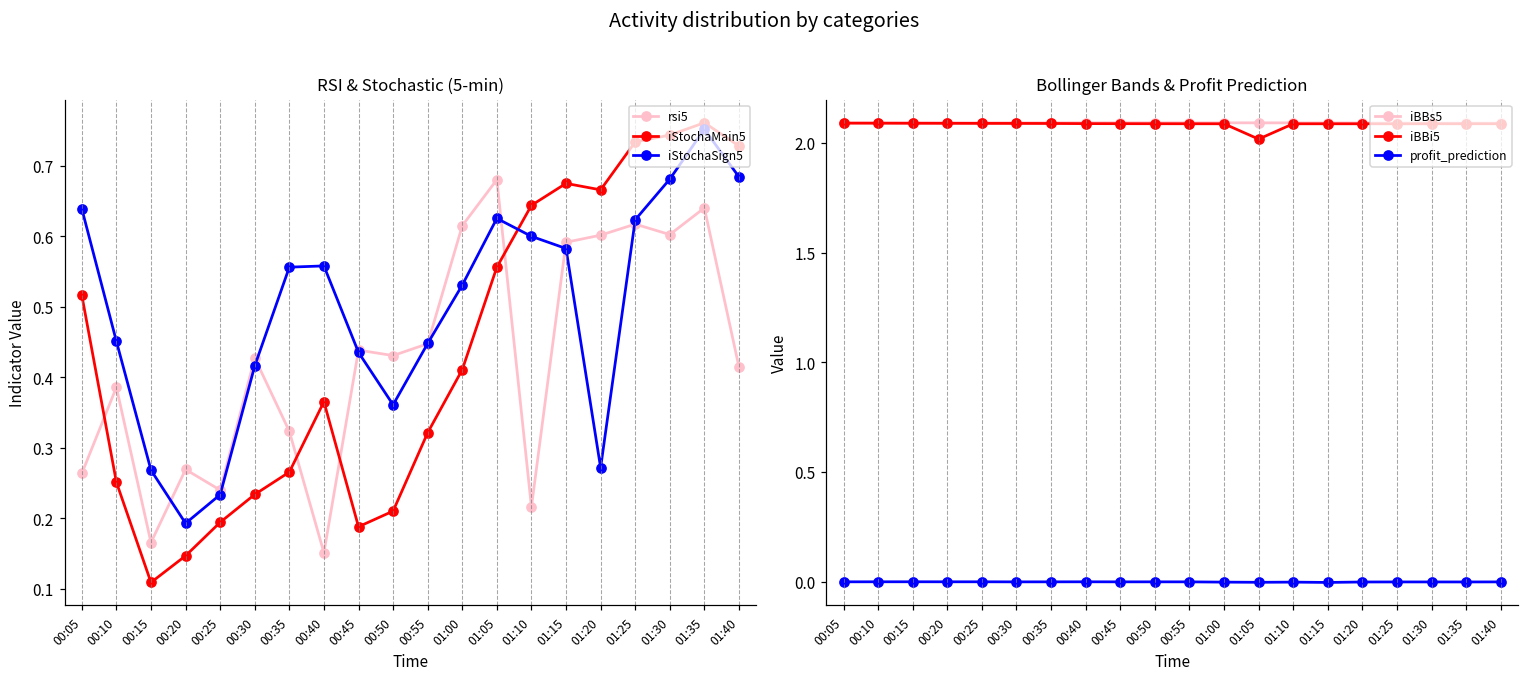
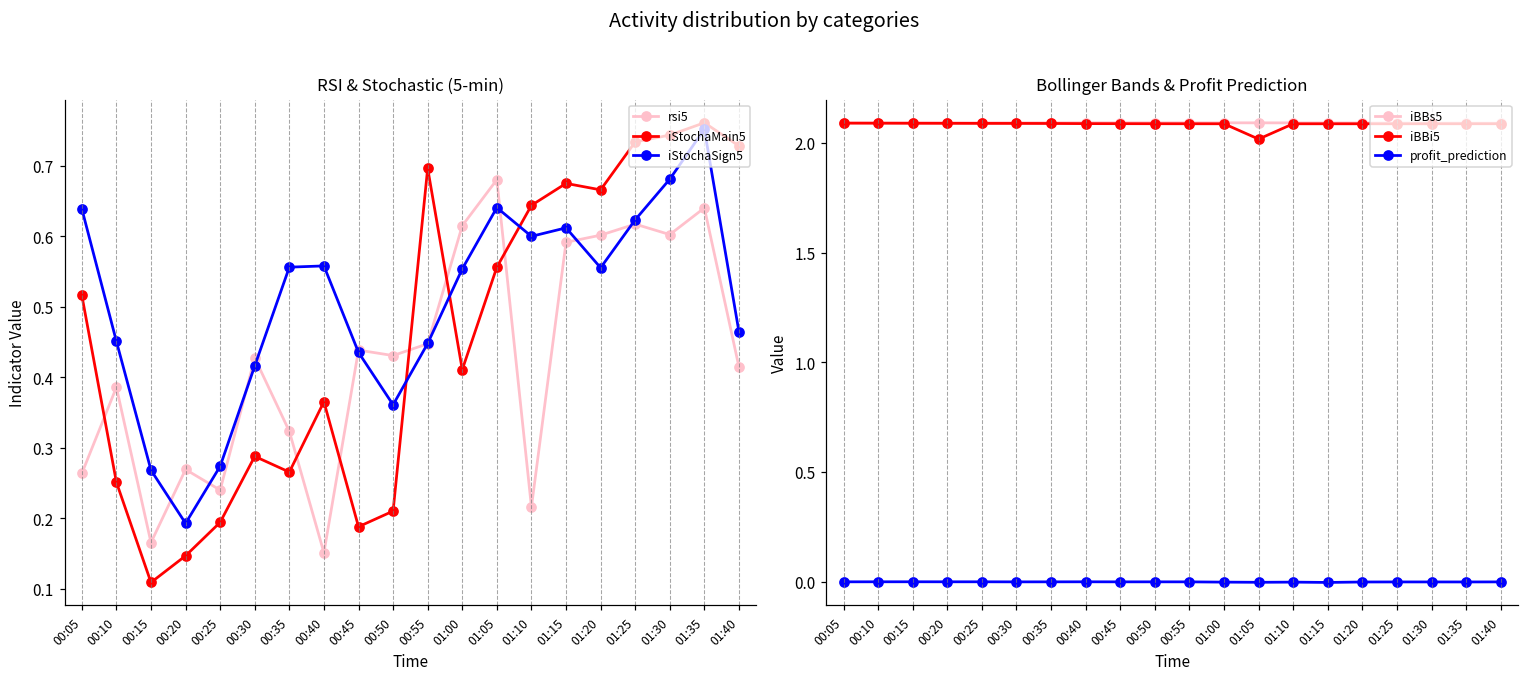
  {
    "RSI & Stochastic (5-min)": {
      "rsi5": {
        "00:05": 0.26,
        "00:10": 0.39,
        "00:15": 0.17,
        "00:20": 0.27,
        "00:25": 0.24,
        "00:30": 0.43,
        "00:35": 0.32,
        "00:40": 0.15,
        "00:50": 0.43,
        "01:00": 0.62,
        "01:05": 0.68,
        "01:10": 0.22,
        "01:15": 0.59,
        "01:20": 0.60,
        "01:25": 0.62,
        "01:30": 0.60,
        "01:35": 0.64,
        "01:40": 0.41
      },
      "iStochaMain5": {
        "00:05": 0.52,
        "00:10": 0.25,
        "00:15": 0.11,
        "00:20": 0.15,
        "00:25": 0.19,
-       "00:30": 0.23,
+       "00:30": 0.29,
        "00:35": 0.27,
        "00:40": 0.37,
        "00:45": 0.19,
        "00:50": 0.21,
-       "00:55": 0.32,
+       "00:55": 0.70,
        "01:00": 0.41,
        "01:05": 0.56,
        "01:10": 0.64,
        "01:15": 0.68,
        "01:20": 0.67
      },
      "iStochaSign5": {
        "00:05": 0.64,
        "00:10": 0.45,
        "00:15": 0.27,
        "00:20": 0.19,
-       "00:25": 0.23,
+       "00:25": 0.27,
        "00:30": 0.42,
        "00:35": 0.56,
        "00:40": 0.56,
        "00:50": 0.36,
-       "01:00": 0.53,
-       "01:05": 0.63,
+       "01:00": 0.55,
+       "01:05": 0.64,
        "01:10": 0.60,
-       "01:15": 0.58,
-       "01:20": 0.27,
+       "01:15": 0.61,
+       "01:20": 0.56,
        "01:25": 0.62,
        "01:30": 0.68,
-       "01:40": 0.68
+       "01:40": 0.46
      }
    },
    "Bollinger Bands & Profit Prediction": {
      "iBBs5": {
        "01:05": 2.09
      },
      "iBBi5": {
        "01:05": 2.02
      },
      "profit_prediction": {
        "00:05": 0.00,
        "00:10": 0.00,
        "00:15": 0.00,
        "00:20": 0.00,
        "00:25": 0.00,
        "00:30": 0.00,
        "00:35": 0.00,
        "00:40": 0.00,
        "00:45": 0.00,
        "00:50": 0.00,
        "00:55": 0.00,
        "01:00": 0.00,
        "01:05": 0.00,
        "01:10": 0.00,
        "01:15": 0.00,
        "01:20": 0.00,
        "01:25": 0.00,
        "01:30": 0.00,
        "01:35": 0.00,
        "01:40": 0.00
      }
    }
  }
